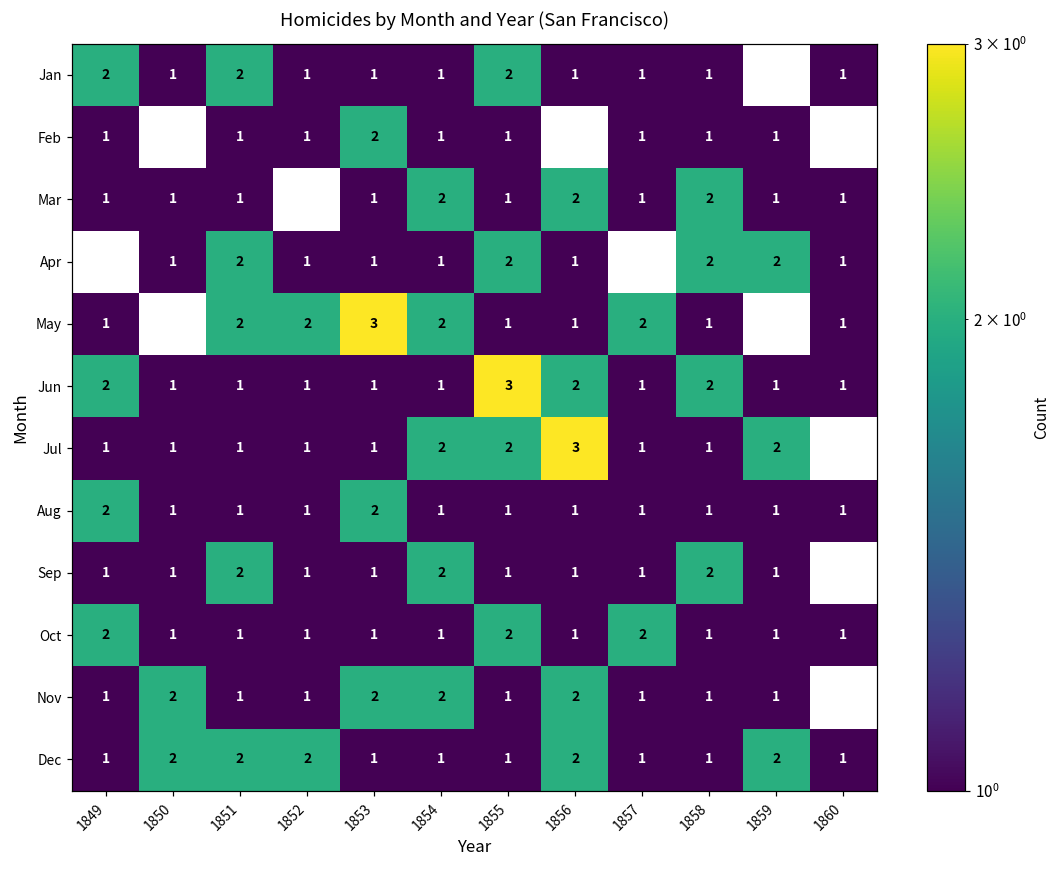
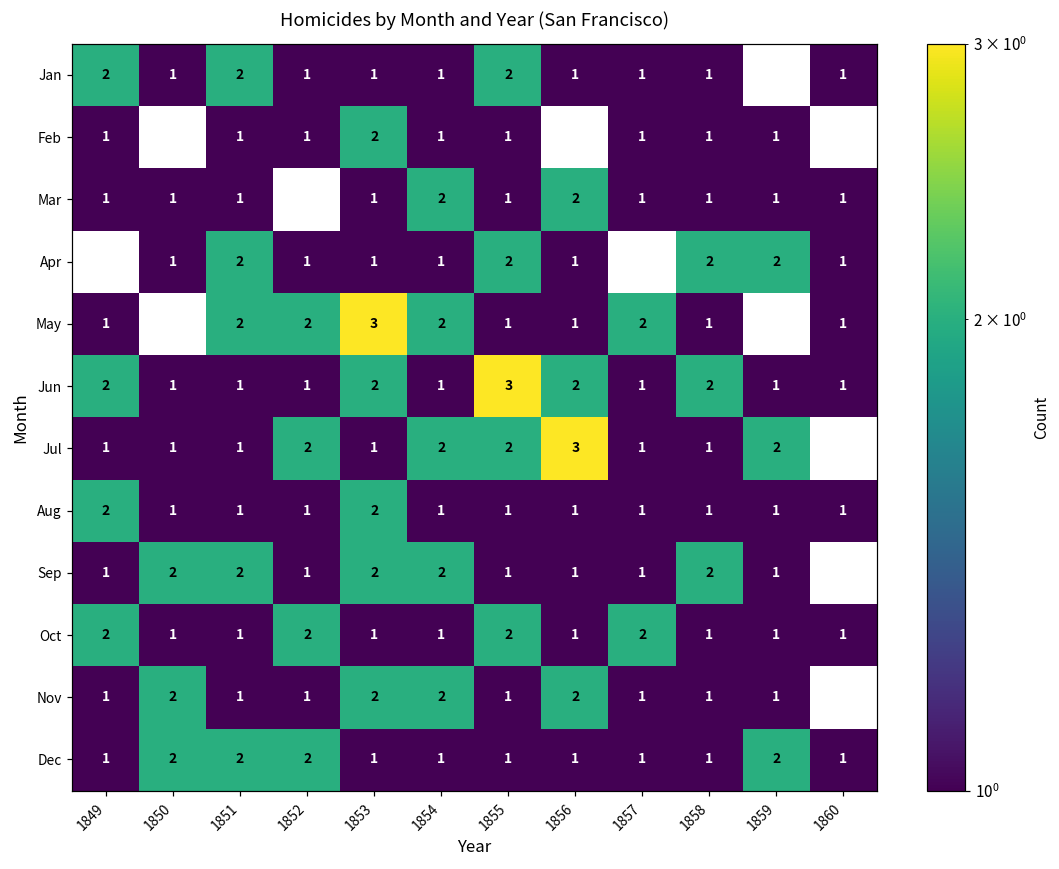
  {
    "Jan": {
      "1849": 2,
      "1850": 1,
      "1851": 2,
      "1852": 1,
      "1853": 1,
      "1854": 1,
      "1855": 2,
      "1856": 1,
      "1857": 1,
      "1858": 1,
      "1860": 1
    },
    "Feb": {
      "1849": 1,
      "1851": 1,
      "1852": 1,
      "1853": 2,
      "1854": 1,
      "1855": 1,
      "1857": 1,
      "1858": 1,
      "1859": 1
    },
    "Mar": {
      "1849": 1,
      "1850": 1,
      "1851": 1,
      "1853": 1,
      "1854": 2,
      "1855": 1,
      "1856": 2,
      "1857": 1,
-     "1858": 2,
+     "1858": 1,
      "1859": 1,
      "1860": 1
    },
    "Apr": {
      "1850": 1,
      "1851": 2,
      "1852": 1,
      "1853": 1,
      "1854": 1,
      "1855": 2,
      "1856": 1,
      "1858": 2,
      "1859": 2,
      "1860": 1
    },
    "May": {
      "1849": 1,
      "1851": 2,
      "1852": 2,
      "1853": 3,
      "1854": 2,
      "1855": 1,
      "1856": 1,
      "1857": 2,
      "1858": 1,
      "1860": 1
    },
    "Jun": {
      "1849": 2,
      "1850": 1,
      "1851": 1,
      "1852": 1,
-     "1853": 1,
+     "1853": 2,
      "1854": 1,
      "1855": 3,
      "1856": 2,
      "1857": 1,
      "1858": 2,
      "1859": 1,
      "1860": 1
    },
    "Jul": {
      "1849": 1,
      "1850": 1,
      "1851": 1,
-     "1852": 1,
+     "1852": 2,
      "1853": 1,
      "1854": 2,
      "1855": 2,
      "1856": 3,
      "1857": 1,
      "1858": 1,
      "1859": 2
    },
    "Aug": {
      "1849": 2,
      "1850": 1,
      "1851": 1,
      "1852": 1,
      "1853": 2,
      "1854": 1,
      "1855": 1,
      "1856": 1,
      "1857": 1,
      "1858": 1,
      "1859": 1,
      "1860": 1
    },
    "Sep": {
      "1849": 1,
-     "1850": 1,
+     "1850": 2,
      "1851": 2,
      "1852": 1,
-     "1853": 1,
+     "1853": 2,
      "1854": 2,
      "1855": 1,
      "1856": 1,
      "1857": 1,
      "1858": 2,
      "1859": 1
    },
    "Oct": {
      "1849": 2,
      "1850": 1,
      "1851": 1,
-     "1852": 1,
+     "1852": 2,
      "1853": 1,
      "1854": 1,
      "1855": 2,
      "1856": 1,
      "1857": 2,
      "1858": 1,
      "1859": 1,
      "1860": 1
    },
    "Nov": {
      "1849": 1,
      "1850": 2,
      "1851": 1,
      "1852": 1,
      "1853": 2,
      "1854": 2,
      "1855": 1,
      "1856": 2,
      "1857": 1,
      "1858": 1,
      "1859": 1
    },
    "Dec": {
      "1849": 1,
      "1850": 2,
      "1851": 2,
      "1852": 2,
      "1853": 1,
      "1854": 1,
      "1855": 1,
-     "1856": 2,
+     "1856": 1,
      "1857": 1,
      "1858": 1,
      "1859": 2,
      "1860": 1
    }
  }
